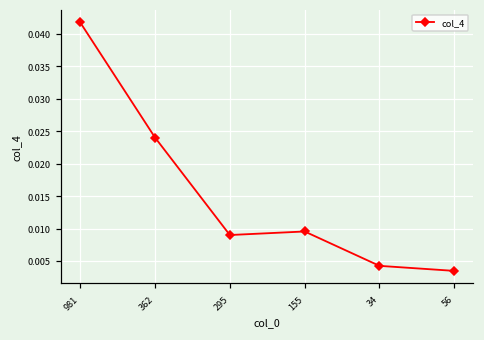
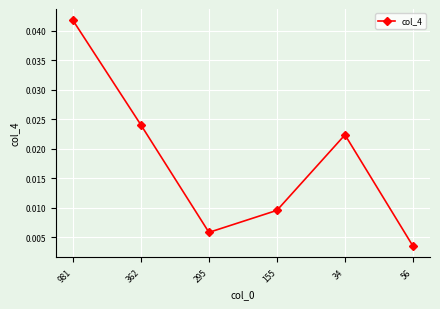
  {
    "981": 0.042,
    "362": 0.024,
-   "295": 0.009,
+   "295": 0.006,
    "155": 0.010,
-   "34": 0.004,
+   "34": 0.022,
    "56": 0.003
  }
